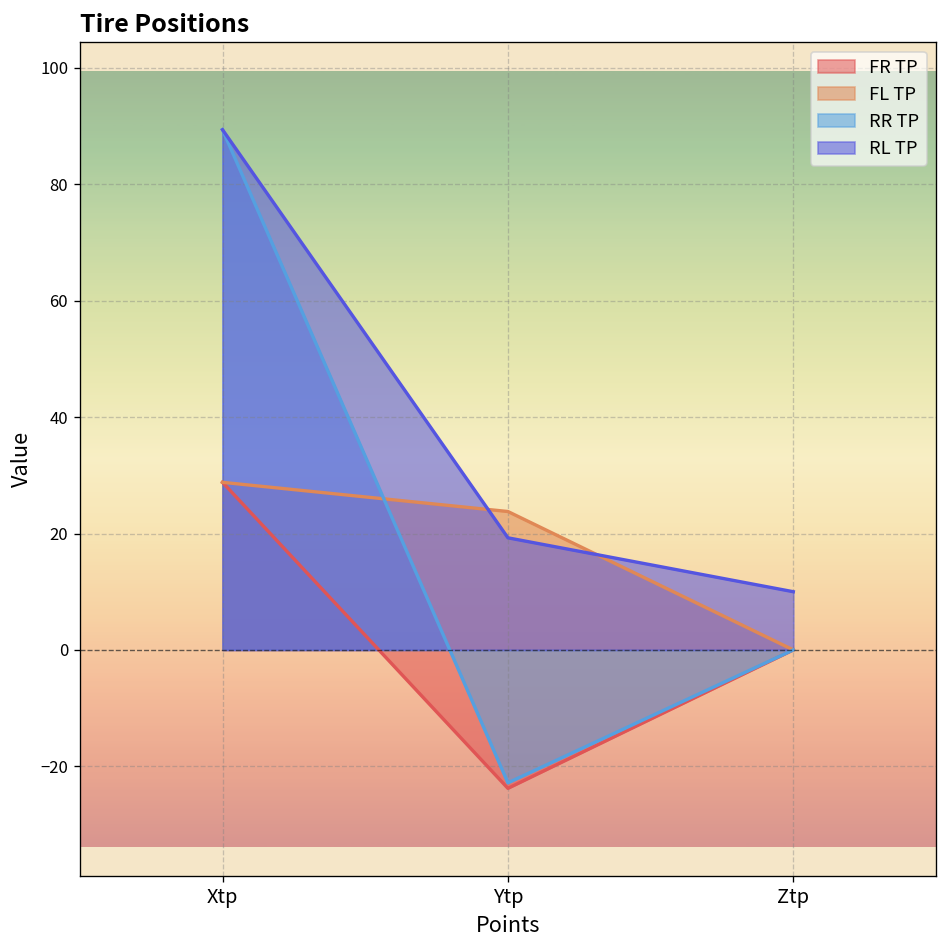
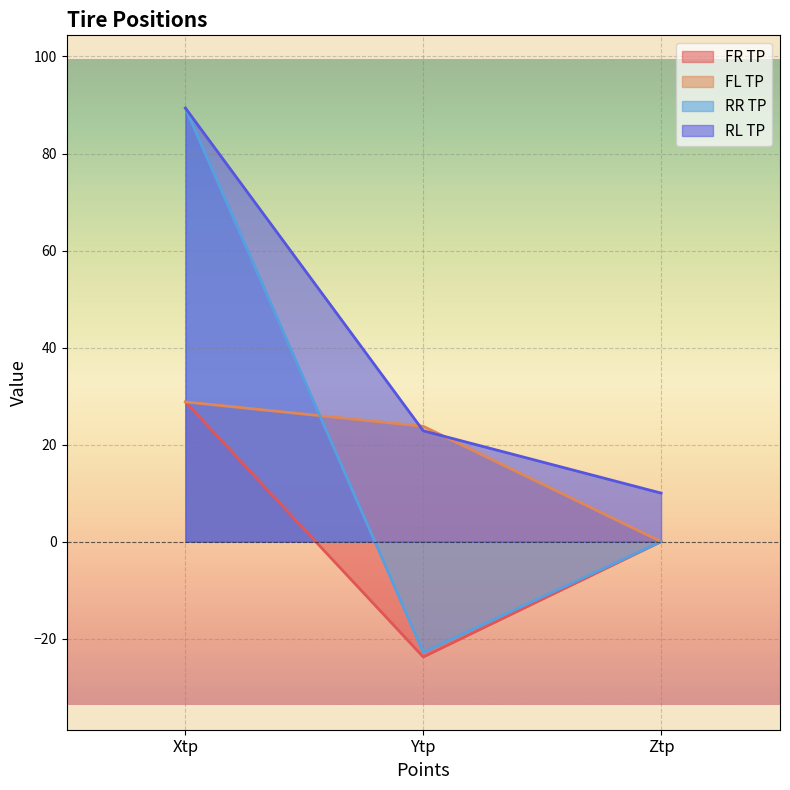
  {
    "RL TP": {
-     "Ytp": 19,
+     "Ytp": 23,
      "Ztp": 10
    }
  }
